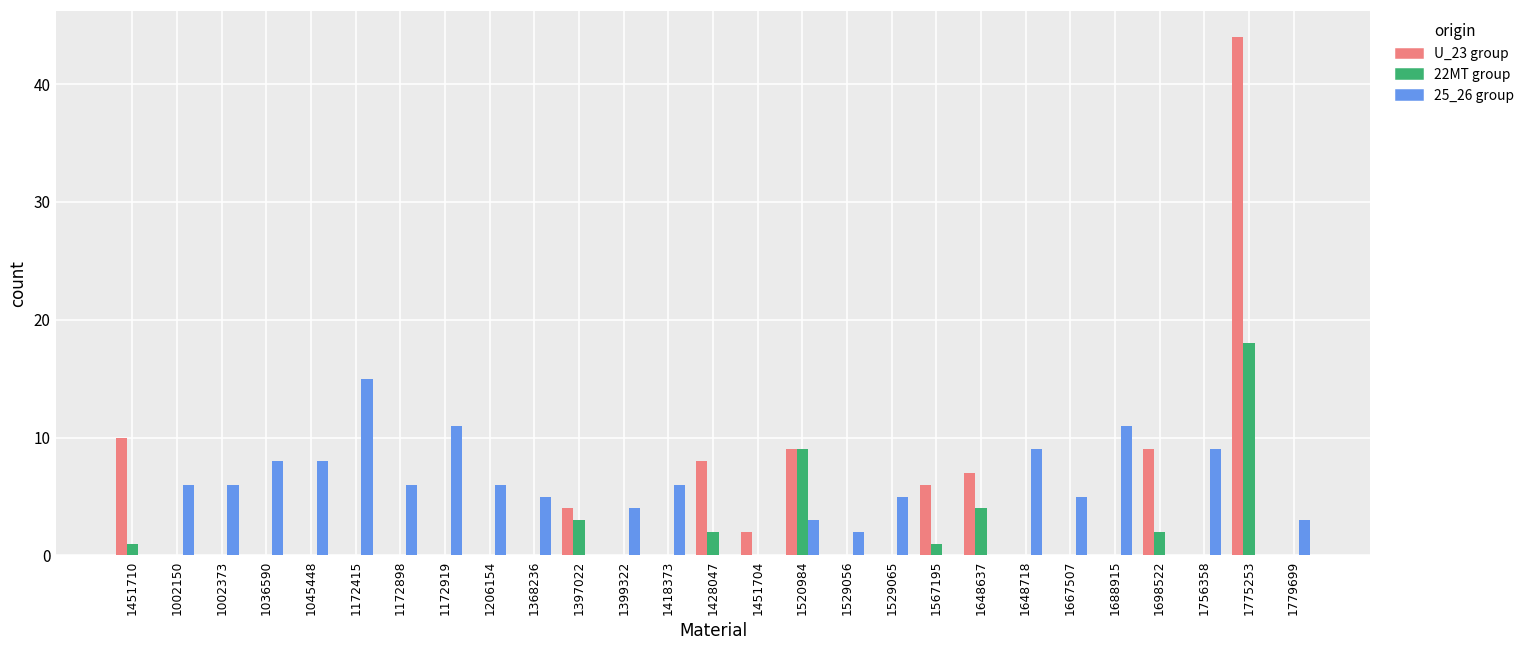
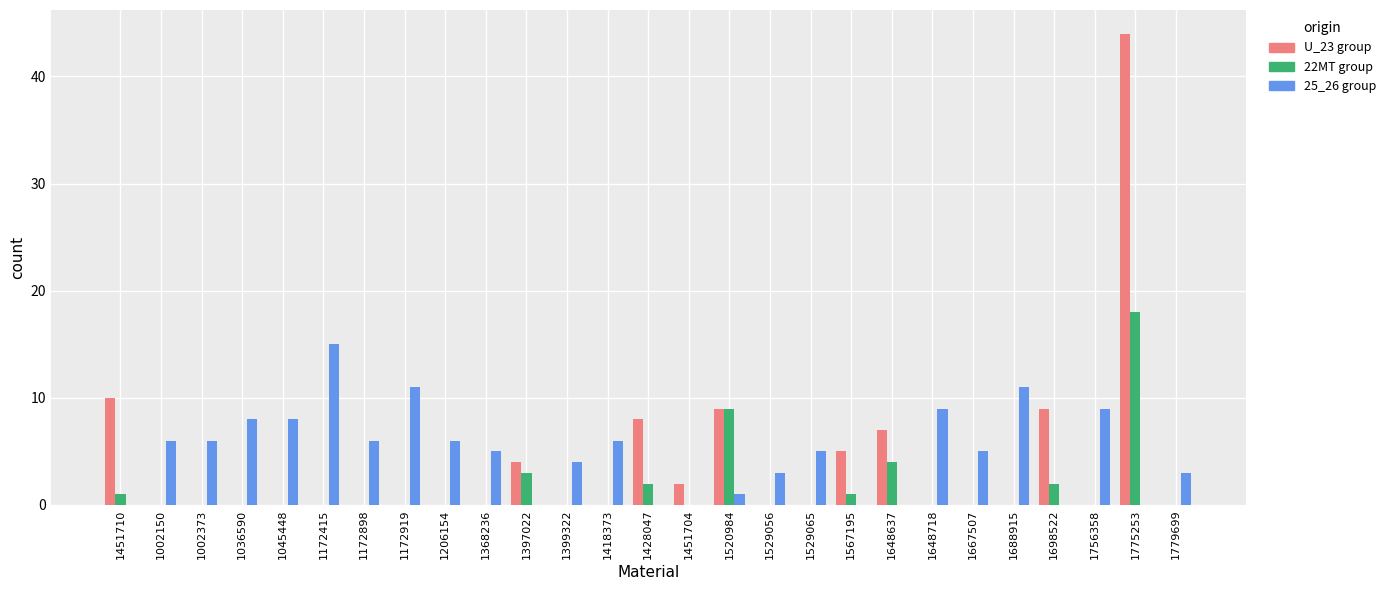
  {
    "U_23 group": {
      "1451710": 10,
      "1002150": 0,
      "1002373": 0,
      "1036590": 0,
      "1045448": 0,
      "1172415": 0,
      "1172898": 0,
      "1172919": 0,
      "1206154": 0,
      "1368236": 0,
      "1397022": 4,
      "1399322": 0,
      "1418373": 0,
      "1428047": 8,
      "1451704": 2,
      "1520984": 9,
      "1529056": 0,
      "1529065": 0,
-     "1567195": 6,
+     "1567195": 5,
      "1648637": 7,
      "1648718": 0,
      "1667507": 0,
      "1688915": 0,
      "1698522": 9,
      "1756358": 0,
      "1775253": 44,
      "1779699": 0
    },
    "22MT group": {
      "1451710": 1,
      "1002150": 0,
      "1002373": 0,
      "1036590": 0,
      "1045448": 0,
      "1172415": 0,
      "1172898": 0,
      "1172919": 0,
      "1206154": 0,
      "1368236": 0,
      "1397022": 3,
      "1399322": 0,
      "1418373": 0,
      "1428047": 2,
      "1451704": 0,
      "1520984": 9,
      "1529056": 0,
      "1529065": 0,
      "1567195": 1,
      "1648637": 4,
      "1648718": 0,
      "1667507": 0,
      "1688915": 0,
      "1698522": 2,
      "1756358": 0,
      "1775253": 18,
      "1779699": 0
    },
    "25_26 group": {
      "1451710": 0,
      "1002150": 6,
      "1002373": 6,
      "1036590": 8,
      "1045448": 8,
      "1172415": 15,
      "1172898": 6,
      "1172919": 11,
      "1206154": 6,
      "1368236": 5,
      "1397022": 0,
      "1399322": 4,
      "1418373": 6,
      "1428047": 0,
      "1451704": 0,
-     "1520984": 3,
-     "1529056": 2,
+     "1520984": 1,
+     "1529056": 3,
      "1529065": 5,
      "1567195": 0,
      "1648637": 0,
      "1648718": 9,
      "1667507": 5,
      "1688915": 11,
      "1698522": 0,
      "1756358": 9,
      "1775253": 0,
      "1779699": 3
    }
  }
